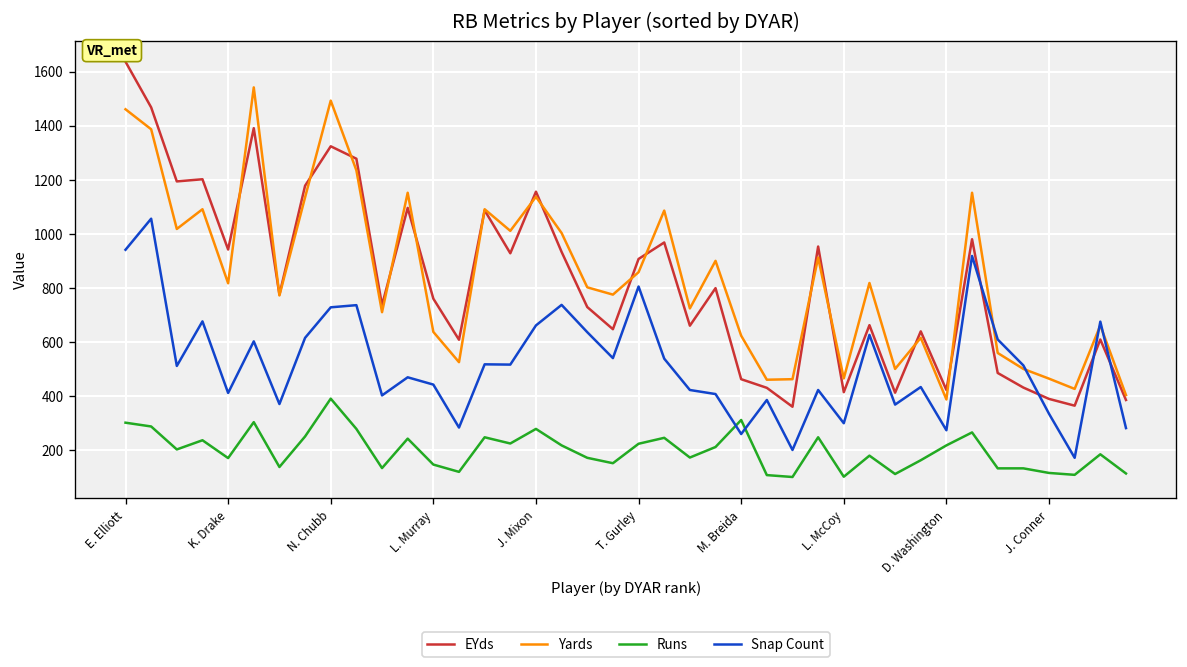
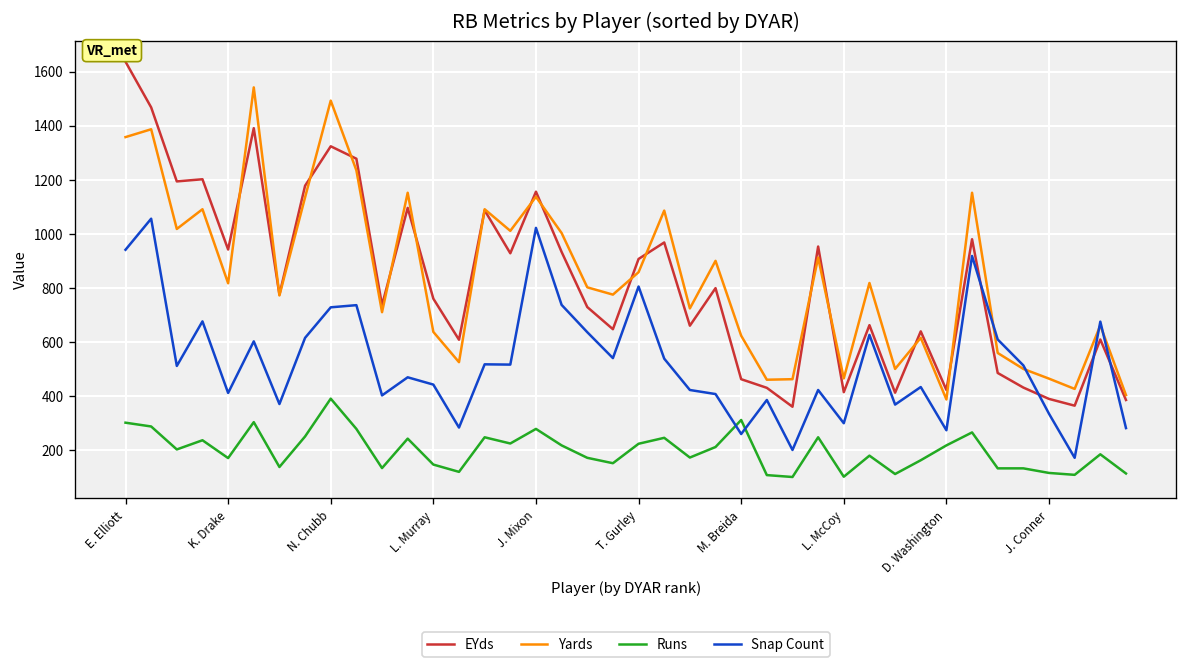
  {
    "EYds": {
      "K. Drake": 940,
      "N. Chubb": 1320,
      "L. Murray": 760,
      "J. Mixon": 1160,
      "T. Gurley": 910,
      "M. Breida": 460,
      "L. McCoy": 410,
      "D. Washington": 420,
      "J. Conner": 390
    },
    "Yards": {
-     "E. Elliott": 1460,
+     "E. Elliott": 1360,
      "K. Drake": 820,
      "N. Chubb": 1490,
      "L. Murray": 640,
      "J. Mixon": 1140,
      "T. Gurley": 860,
      "M. Breida": 620,
      "L. McCoy": 470,
      "D. Washington": 390,
      "J. Conner": 460
    },
    "Runs": {
      "E. Elliott": 300,
      "K. Drake": 170,
      "N. Chubb": 390,
      "L. Murray": 150,
      "J. Mixon": 280,
      "T. Gurley": 220,
      "M. Breida": 310,
      "L. McCoy": 100,
      "D. Washington": 220,
      "J. Conner": 120
    },
    "Snap Count": {
      "E. Elliott": 940,
      "K. Drake": 410,
      "N. Chubb": 730,
      "L. Murray": 440,
-     "J. Mixon": 660,
+     "J. Mixon": 1020,
      "T. Gurley": 810,
      "M. Breida": 260,
      "L. McCoy": 300,
      "D. Washington": 270,
      "J. Conner": 330
    }
  }
